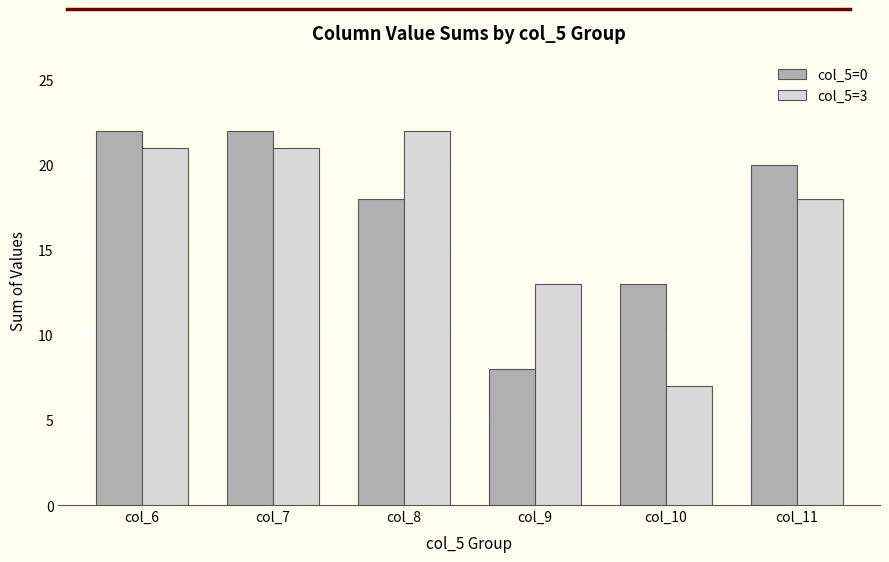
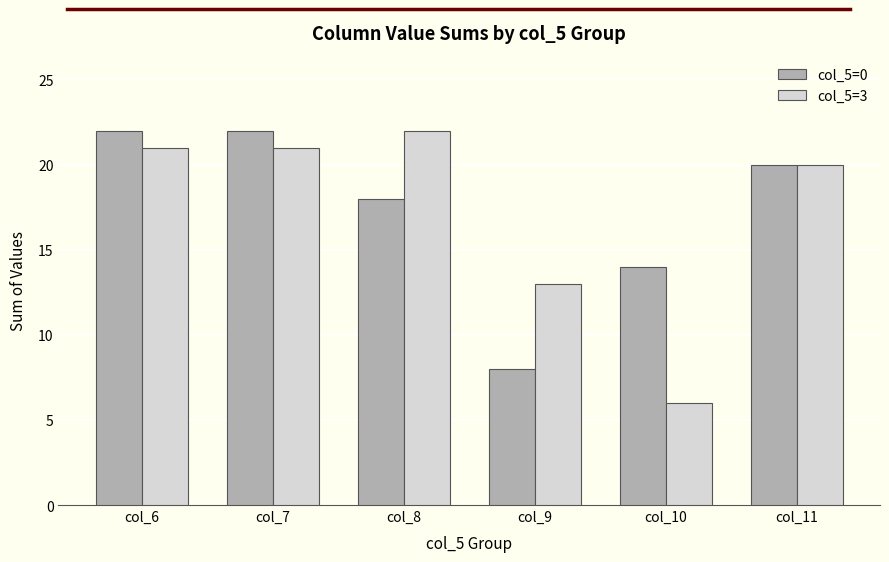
  {
    "col_5=0": {
      "col_6": 22,
      "col_7": 22,
      "col_8": 18,
      "col_9": 8,
-     "col_10": 13,
+     "col_10": 14,
      "col_11": 20
    },
    "col_5=3": {
      "col_6": 21,
      "col_7": 21,
      "col_8": 22,
      "col_9": 13,
-     "col_10": 7,
-     "col_11": 18
+     "col_10": 6,
+     "col_11": 20
    }
  }
